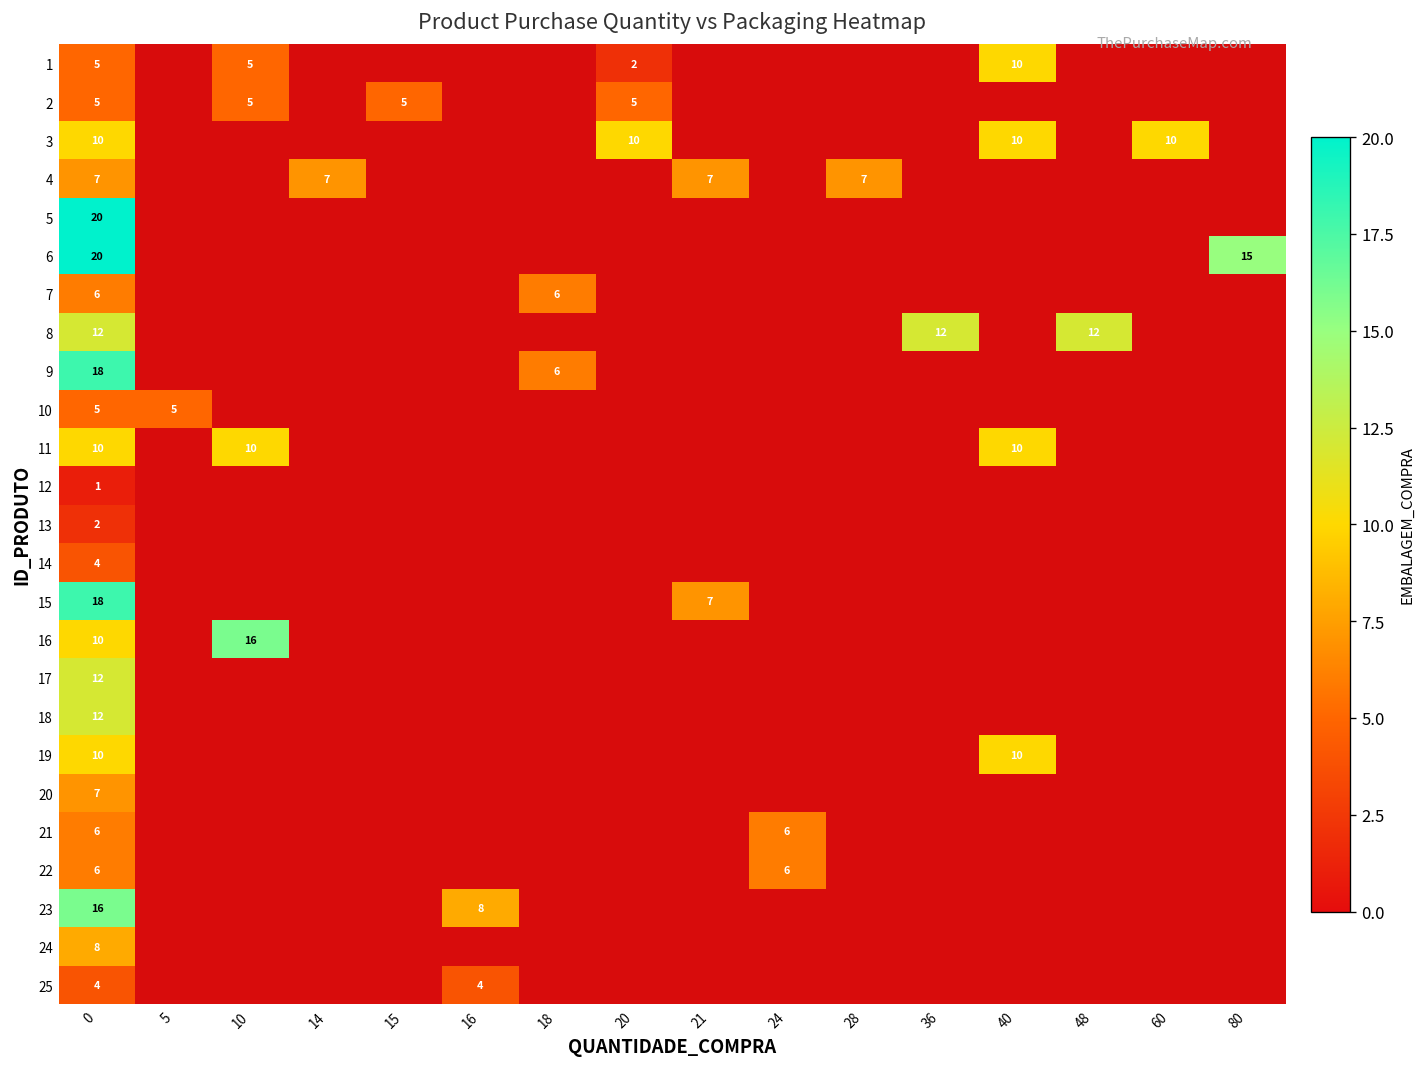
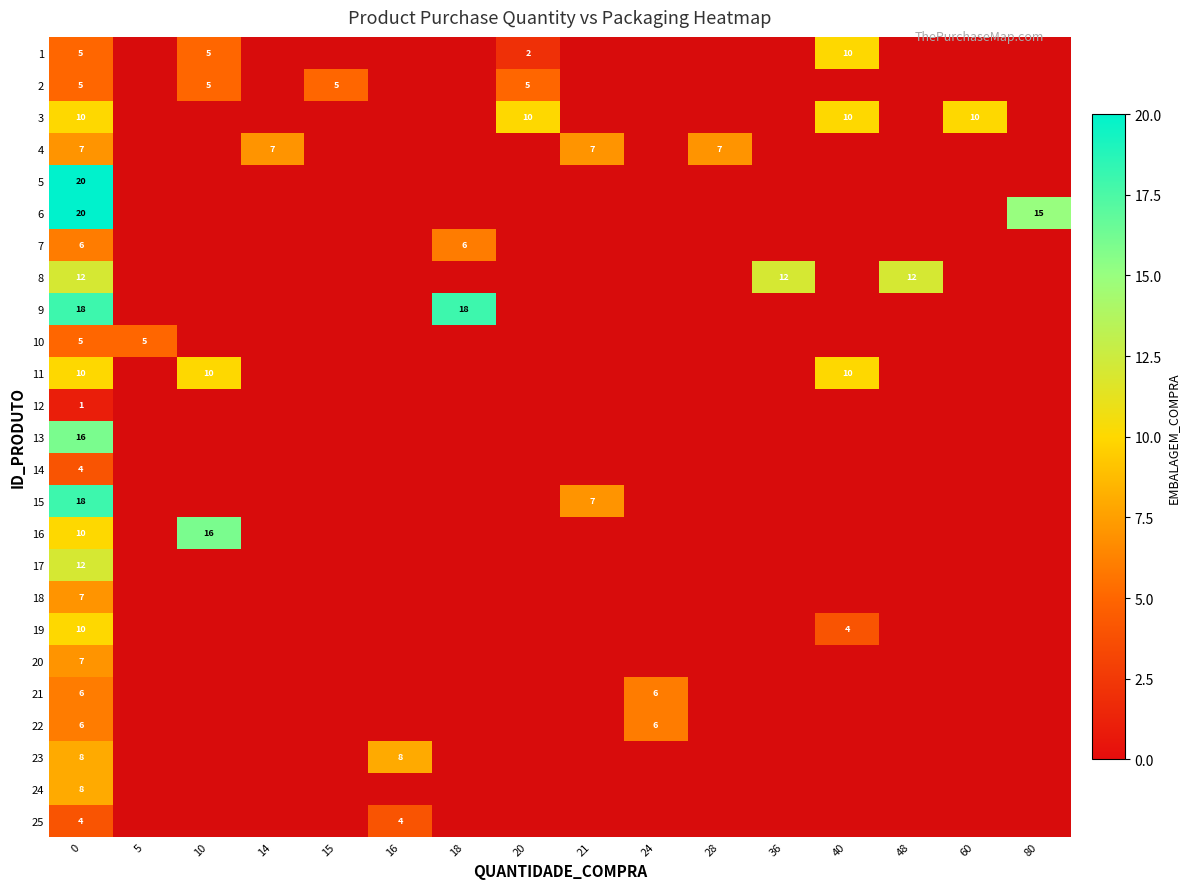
  {
    "1": {
      "0": 5,
      "10": 5,
      "20": 2,
      "40": 10
    },
    "2": {
      "0": 5,
      "10": 5,
      "15": 5,
      "20": 5
    },
    "3": {
      "0": 10,
      "20": 10,
      "40": 10,
      "60": 10
    },
    "4": {
      "0": 7,
      "14": 7,
      "21": 7,
      "28": 7
    },
    "5": {
      "0": 20
    },
    "6": {
      "0": 20,
      "80": 15
    },
    "7": {
      "0": 6,
      "18": 6
    },
    "8": {
      "0": 12,
      "36": 12,
      "48": 12
    },
    "9": {
      "0": 18,
-     "18": 6
+     "18": 18
    },
    "10": {
      "0": 5,
      "5": 5
    },
    "11": {
      "0": 10,
      "10": 10,
      "40": 10
    },
    "12": {
      "0": 1
    },
    "13": {
-     "0": 2
+     "0": 16
    },
    "14": {
      "0": 4
    },
    "15": {
      "0": 18,
      "21": 7
    },
    "16": {
      "0": 10,
      "10": 16
    },
    "17": {
      "0": 12
    },
    "18": {
-     "0": 12
+     "0": 7
    },
    "19": {
      "0": 10,
-     "40": 10
+     "40": 4
    },
    "20": {
      "0": 7
    },
    "21": {
      "0": 6,
      "24": 6
    },
    "22": {
      "0": 6,
      "24": 6
    },
    "23": {
-     "0": 16,
+     "0": 8,
      "16": 8
    },
    "24": {
      "0": 8
    },
    "25": {
      "0": 4,
      "16": 4
    }
  }
